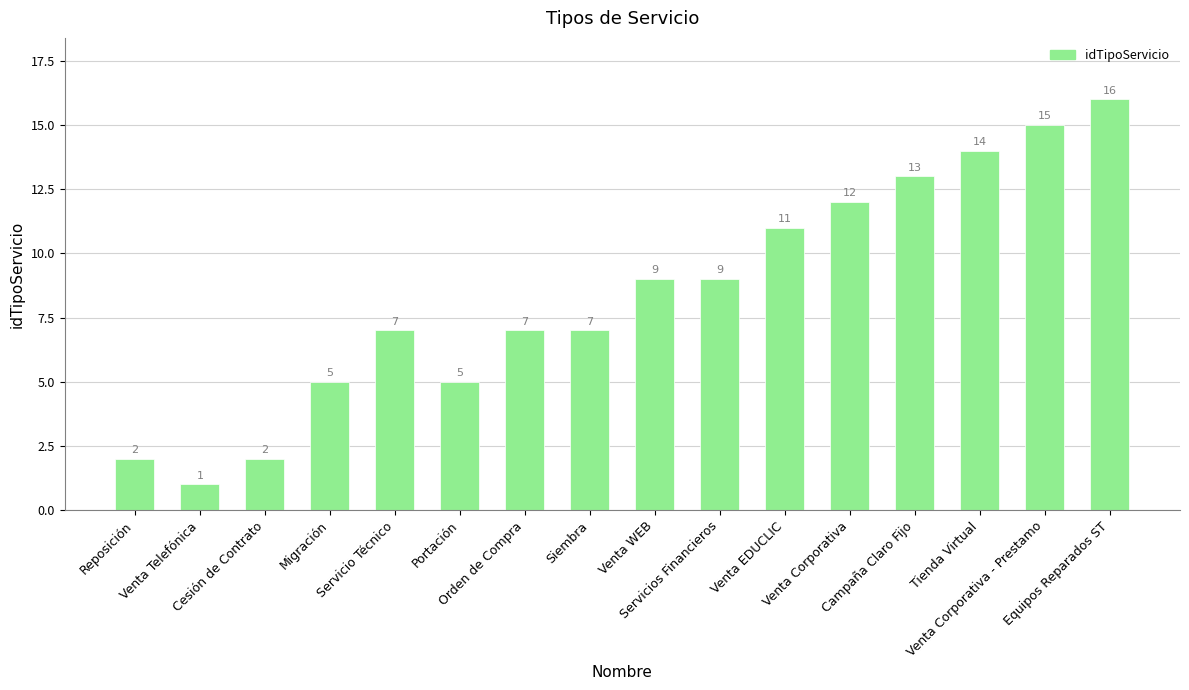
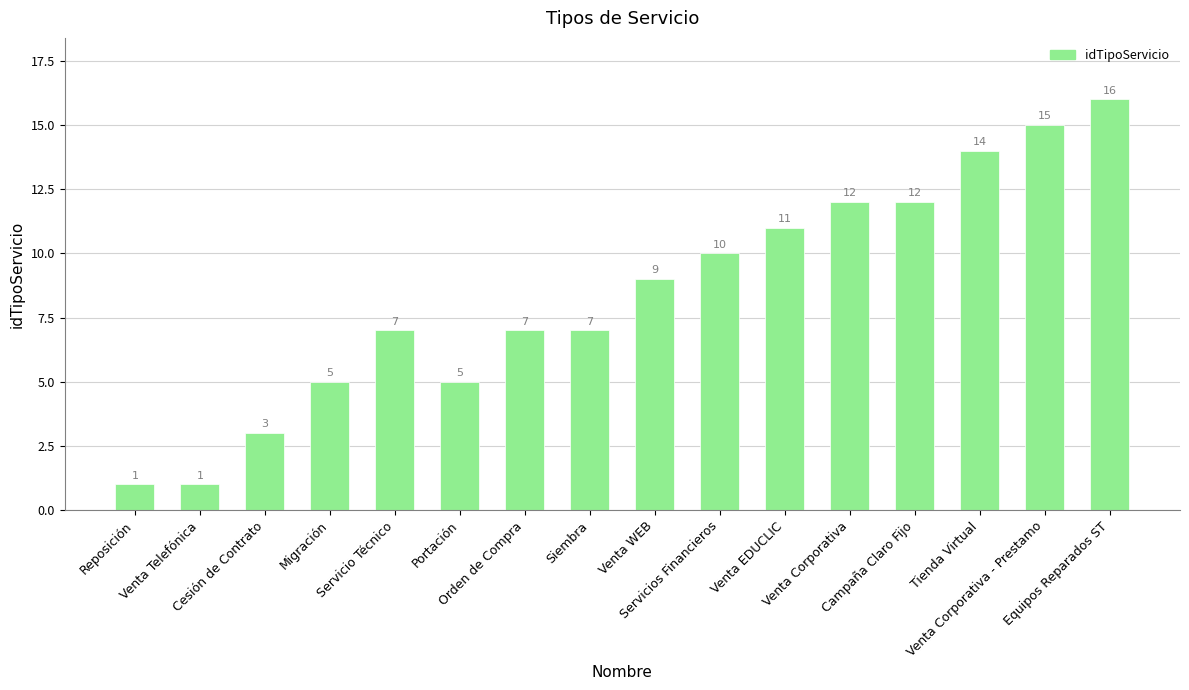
  {
-   "Reposición": 2,
+   "Reposición": 1,
    "Venta Telefónica": 1,
-   "Cesión de Contrato": 2,
+   "Cesión de Contrato": 3,
    "Migración": 5,
    "Servicio Técnico": 7,
    "Portación": 5,
    "Orden de Compra": 7,
    "Siembra": 7,
    "Venta WEB": 9,
-   "Servicios Financieros": 9,
+   "Servicios Financieros": 10,
    "Venta EDUCLIC": 11,
    "Venta Corporativa": 12,
-   "Campaña Claro Fijo": 13,
+   "Campaña Claro Fijo": 12,
    "Tienda Virtual": 14,
    "Venta Corporativa - Prestamo": 15,
    "Equipos Reparados ST": 16
  }
